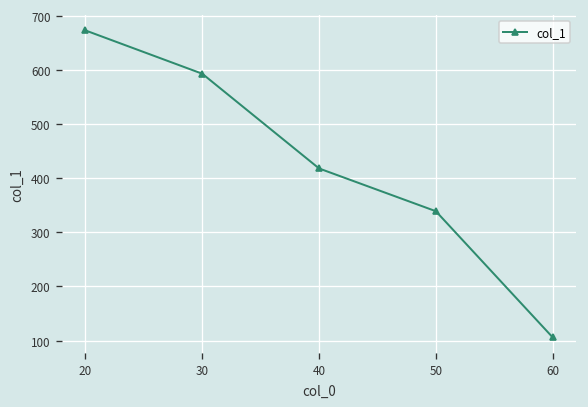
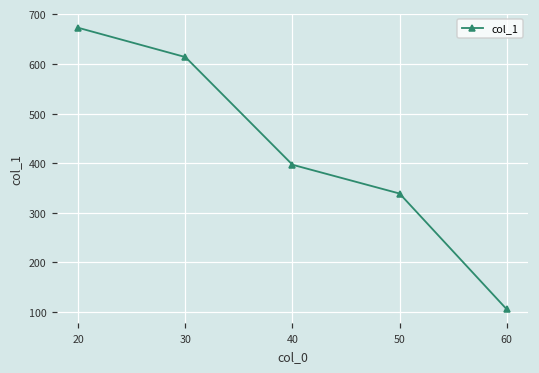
  {
    "20": 670,
-   "30": 590,
-   "40": 420,
+   "30": 610,
+   "40": 400,
    "50": 340,
    "60": 110
  }
